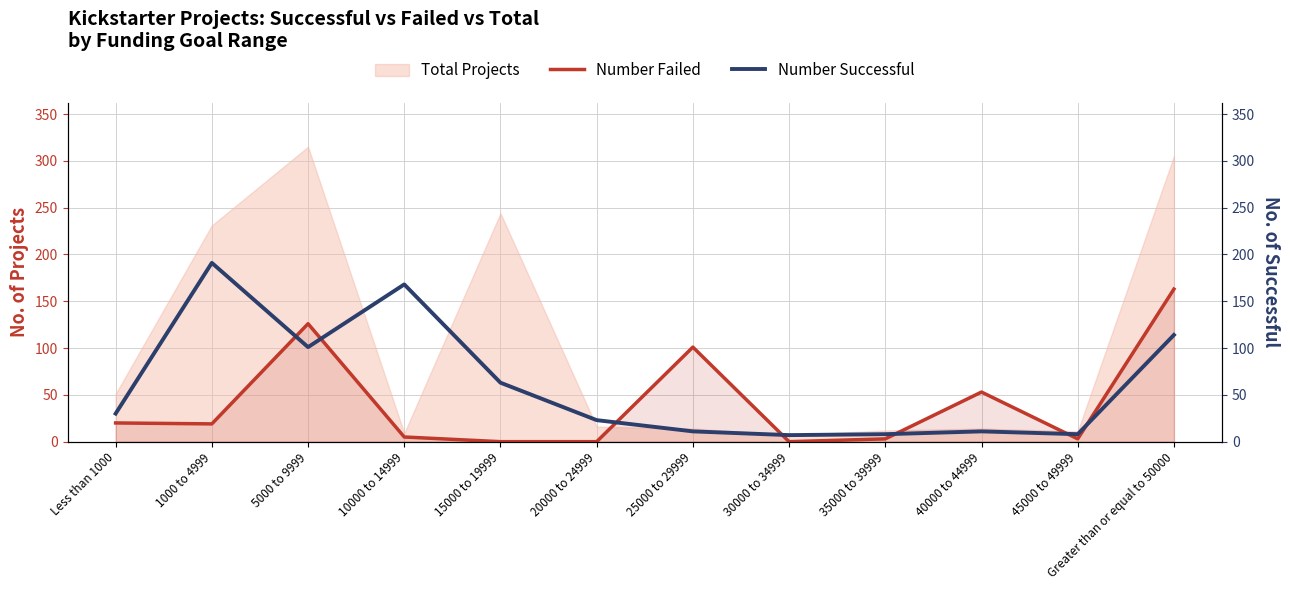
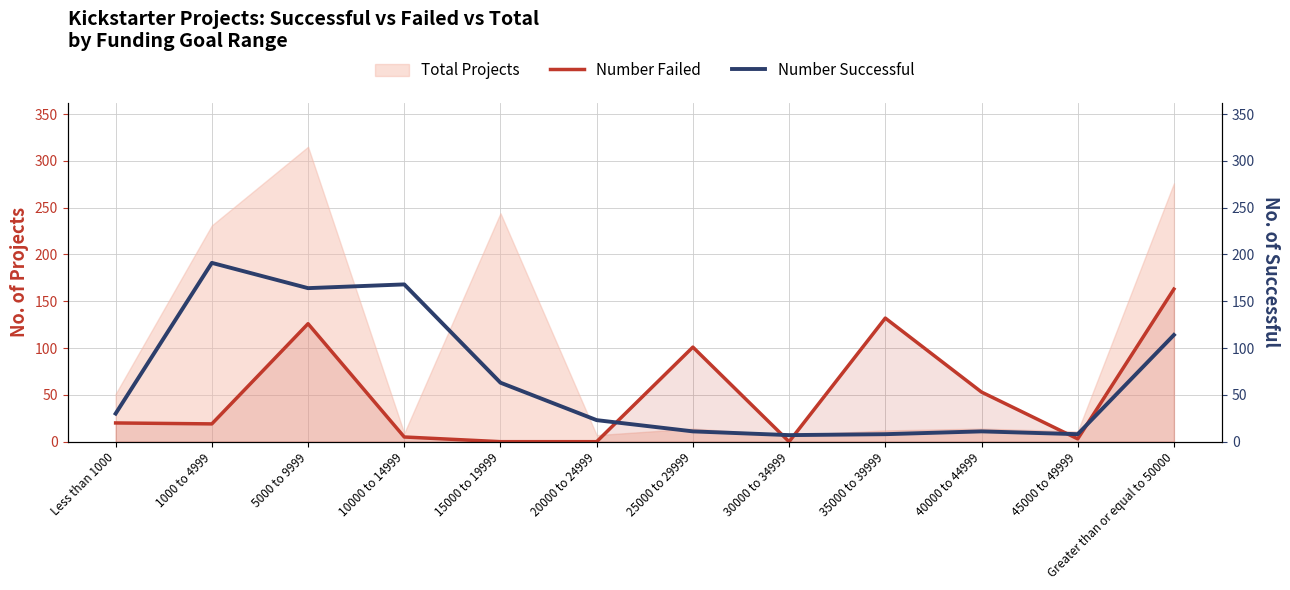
  {
    "Number Failed": {
      "Less than 1000": 20,
      "1000 to 4999": 20,
      "5000 to 9999": 130,
      "10000 to 14999": 10,
      "15000 to 19999": 0,
      "20000 to 24999": 0,
      "25000 to 29999": 100,
      "30000 to 34999": 0,
-     "35000 to 39999": 0,
+     "35000 to 39999": 130,
      "40000 to 44999": 50,
      "45000 to 49999": 0,
      "Greater than or equal to 50000": 160
    },
    "Total Projects": {
      "Less than 1000": 50,
      "1000 to 4999": 230,
      "5000 to 9999": 320,
      "10000 to 14999": 10,
      "15000 to 19999": 240,
-     "20000 to 24999": 20,
+     "20000 to 24999": 10,
      "25000 to 29999": 10,
      "35000 to 39999": 10,
      "40000 to 44999": 10,
      "45000 to 49999": 10,
-     "Greater than or equal to 50000": 310
+     "Greater than or equal to 50000": 280
    },
    "Number Successful": {
      "Less than 1000": 30,
      "1000 to 4999": 190,
-     "5000 to 9999": 100,
+     "5000 to 9999": 160,
      "10000 to 14999": 170,
      "15000 to 19999": 60,
      "20000 to 24999": 20,
      "25000 to 29999": 10,
      "35000 to 39999": 10,
      "40000 to 44999": 10,
      "45000 to 49999": 10,
      "Greater than or equal to 50000": 110
    }
  }
